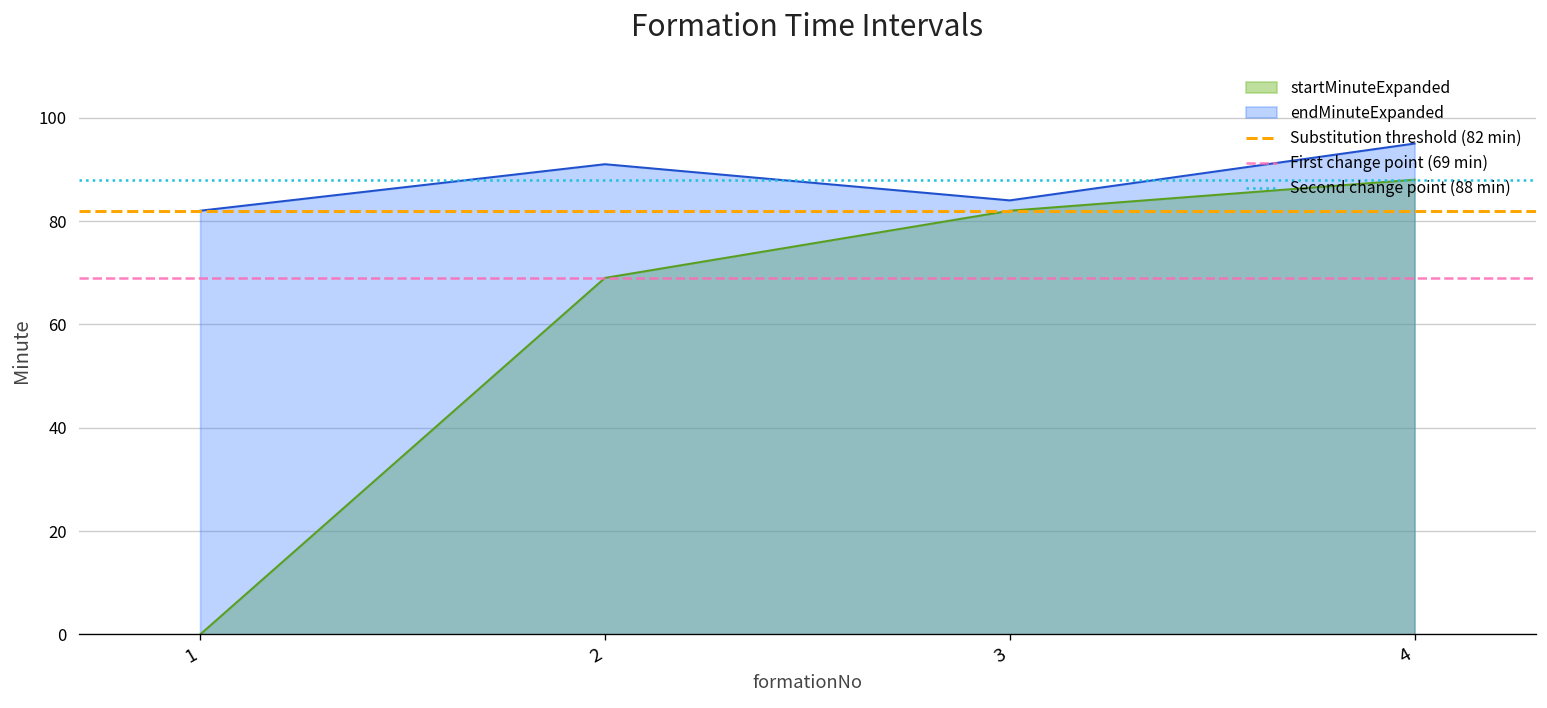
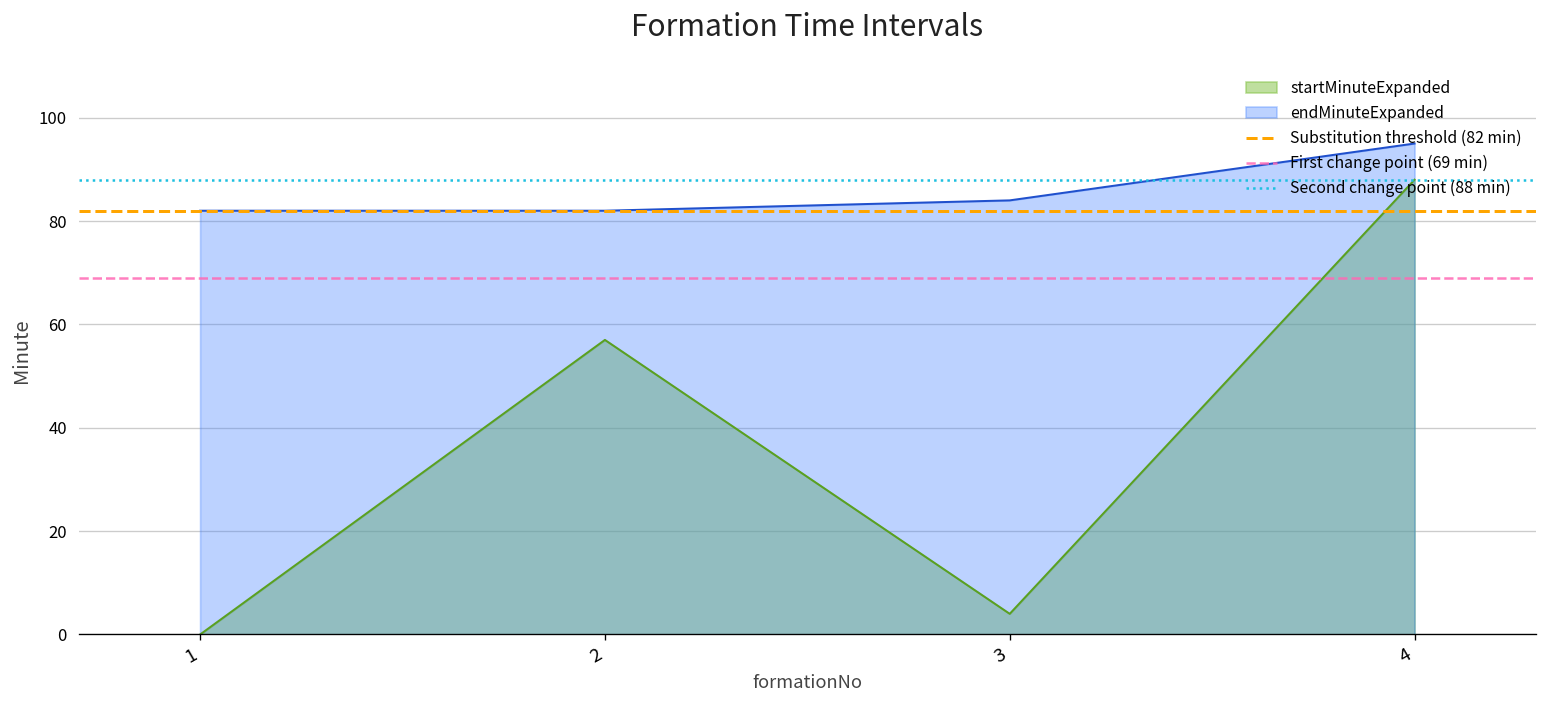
  {
    "startMinuteExpanded": {
      "1": 0,
-     "2": 69,
-     "3": 82,
+     "2": 57,
+     "3": 4,
      "4": 88
    },
    "endMinuteExpanded": {
      "1": 82,
-     "2": 91,
+     "2": 82,
      "3": 84,
      "4": 95
    }
  }
